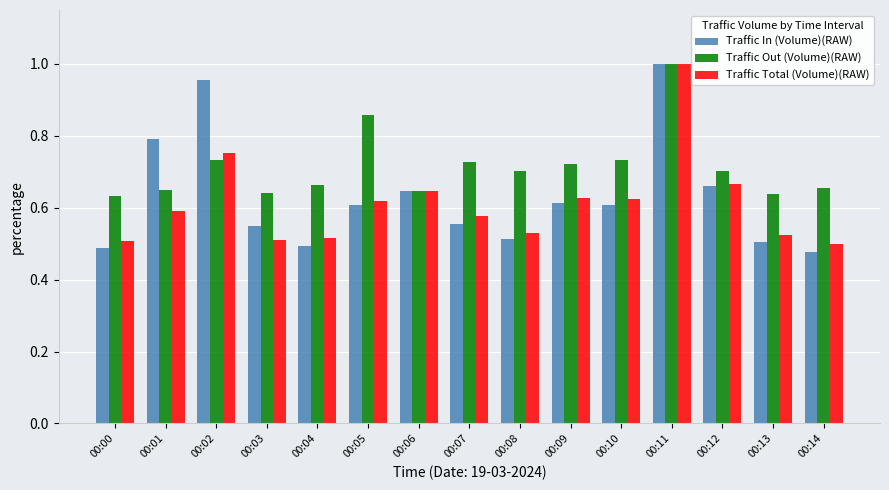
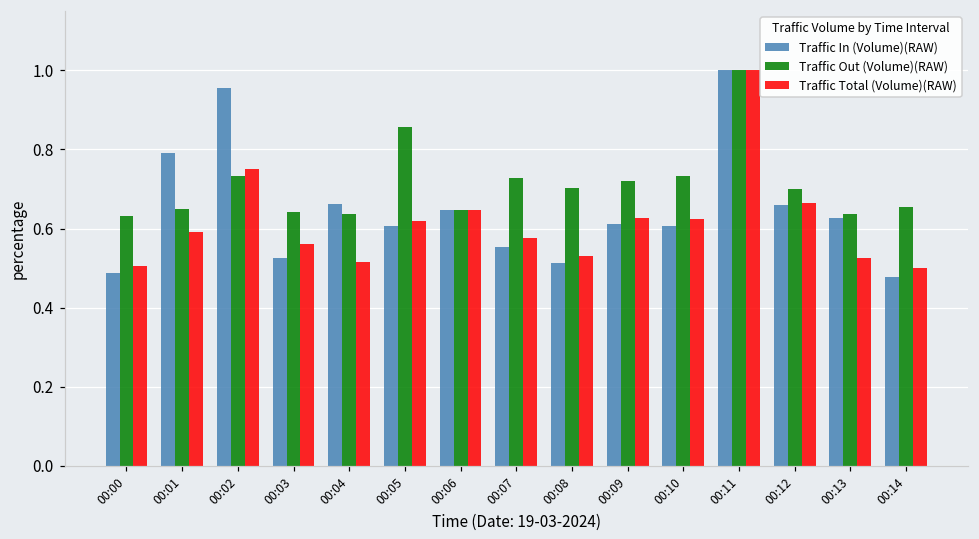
  {
    "Traffic In (Volume)(RAW)": {
      "00:00": 0.49,
      "00:01": 0.79,
      "00:02": 0.95,
-     "00:03": 0.55,
-     "00:04": 0.49,
+     "00:03": 0.52,
+     "00:04": 0.66,
      "00:05": 0.61,
      "00:06": 0.65,
      "00:07": 0.55,
      "00:08": 0.51,
      "00:09": 0.61,
      "00:10": 0.61,
      "00:11": 1.00,
      "00:12": 0.66,
-     "00:13": 0.50,
+     "00:13": 0.63,
      "00:14": 0.48
    },
    "Traffic Out (Volume)(RAW)": {
      "00:00": 0.63,
      "00:01": 0.65,
      "00:02": 0.73,
      "00:03": 0.64,
-     "00:04": 0.66,
+     "00:04": 0.64,
      "00:05": 0.86,
      "00:06": 0.65,
      "00:07": 0.73,
      "00:08": 0.70,
      "00:09": 0.72,
      "00:10": 0.73,
      "00:11": 1.00,
      "00:12": 0.70,
      "00:13": 0.64,
      "00:14": 0.66
    },
    "Traffic Total (Volume)(RAW)": {
      "00:00": 0.51,
      "00:01": 0.59,
      "00:02": 0.75,
-     "00:03": 0.51,
+     "00:03": 0.56,
      "00:04": 0.52,
      "00:05": 0.62,
      "00:06": 0.65,
      "00:07": 0.58,
      "00:08": 0.53,
      "00:09": 0.63,
      "00:10": 0.62,
      "00:11": 1.00,
      "00:12": 0.67,
      "00:13": 0.52,
      "00:14": 0.50
    }
  }
